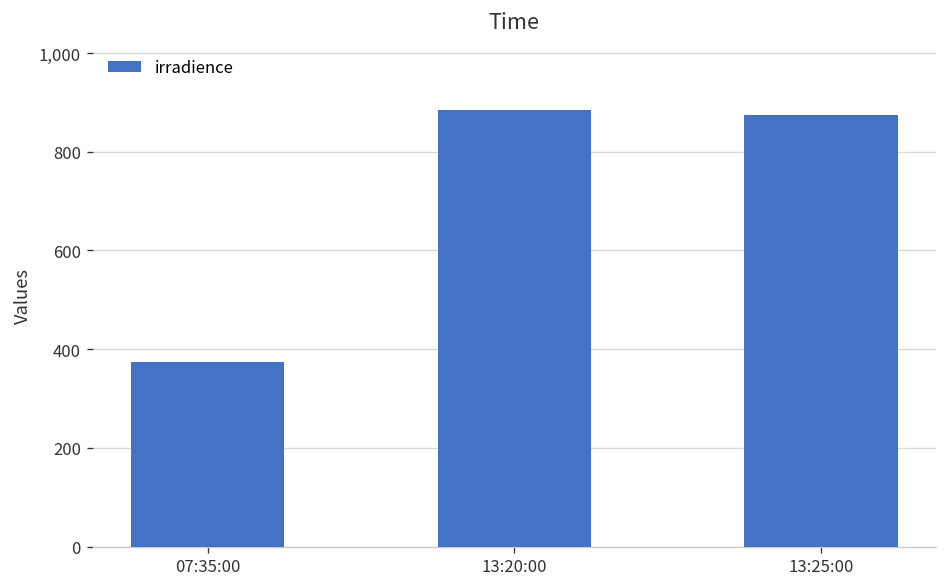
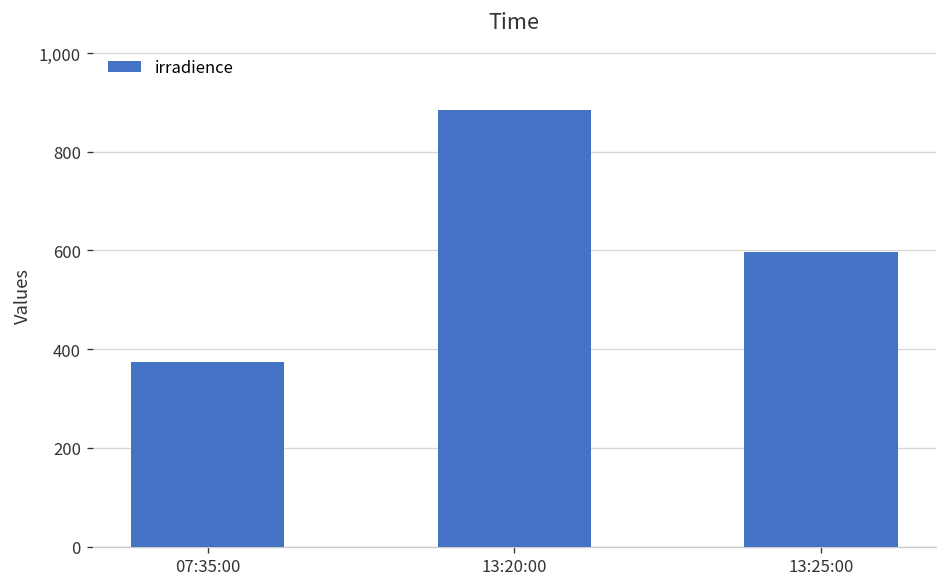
  {
    "07:35:00": 370,
    "13:20:00": 880,
-   "13:25:00": 880
+   "13:25:00": 600
  }
